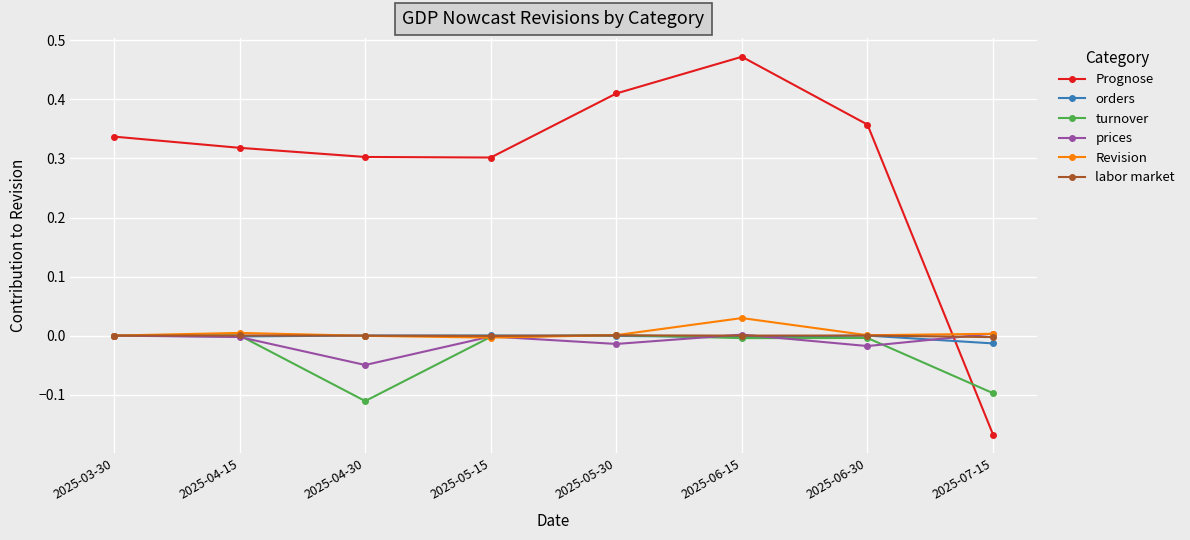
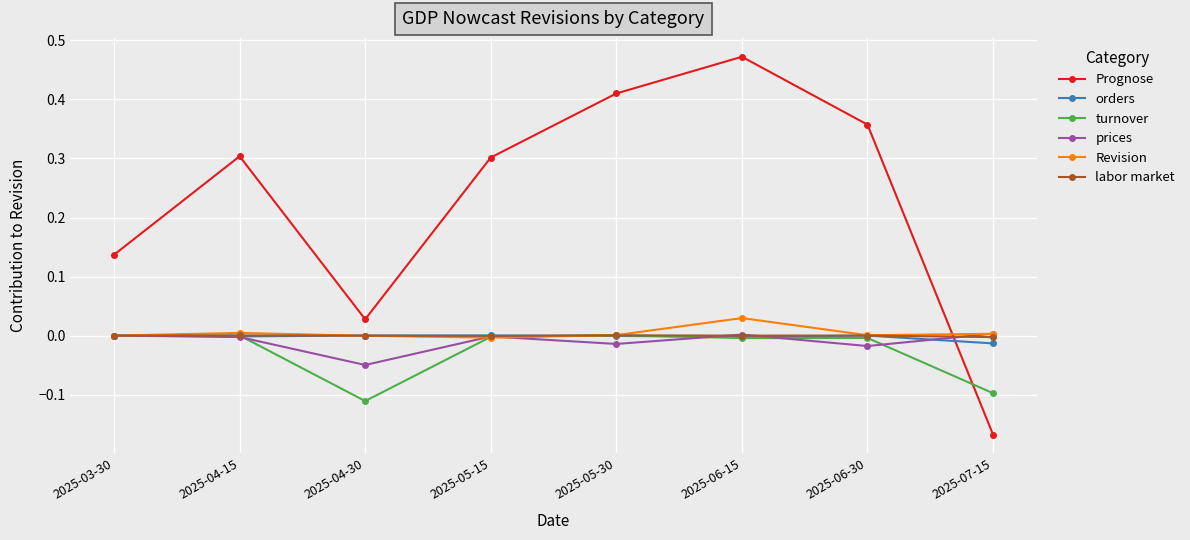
  {
    "Prognose": {
-     "2025-03-30": 0.34,
-     "2025-04-15": 0.32,
-     "2025-04-30": 0.30,
+     "2025-03-30": 0.14,
+     "2025-04-15": 0.30,
+     "2025-04-30": 0.03,
      "2025-05-15": 0.30,
      "2025-05-30": 0.41,
      "2025-06-15": 0.47,
      "2025-06-30": 0.36,
      "2025-07-15": -0.17
    },
    "orders": {
      "2025-07-15": -0.01
    },
    "turnover": {
      "2025-04-30": -0.11,
      "2025-07-15": -0.10
    },
    "prices": {
      "2025-04-30": -0.05,
      "2025-05-30": -0.01,
      "2025-06-30": -0.02
    },
    "Revision": {
      "2025-04-15": 0.00,
      "2025-06-15": 0.03
    },
    "labor market": {
      "2025-07-15": 0.00
    }
  }
